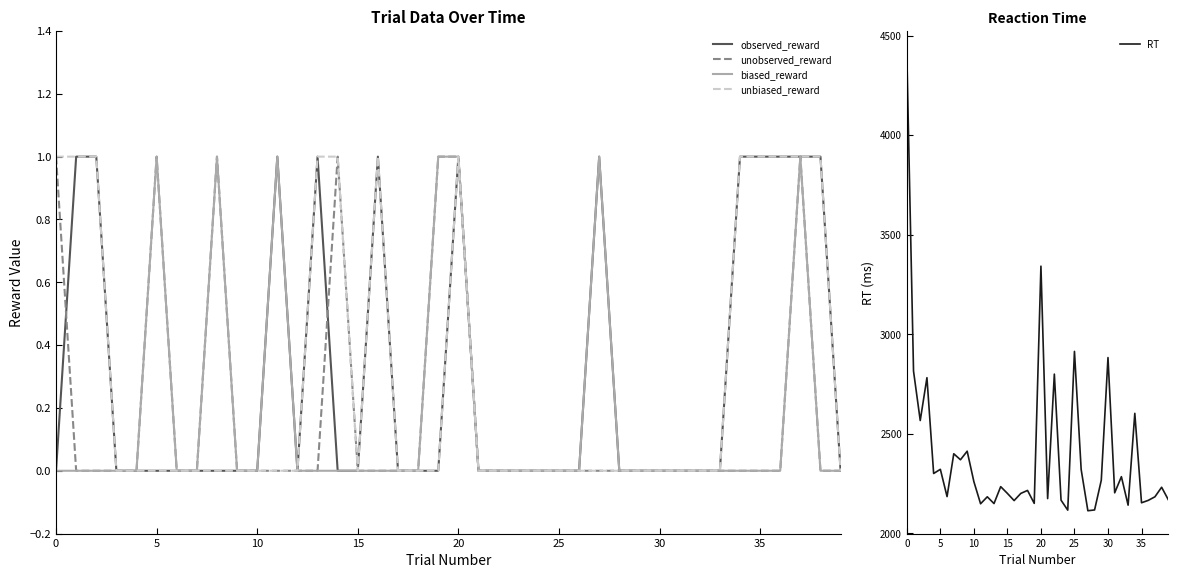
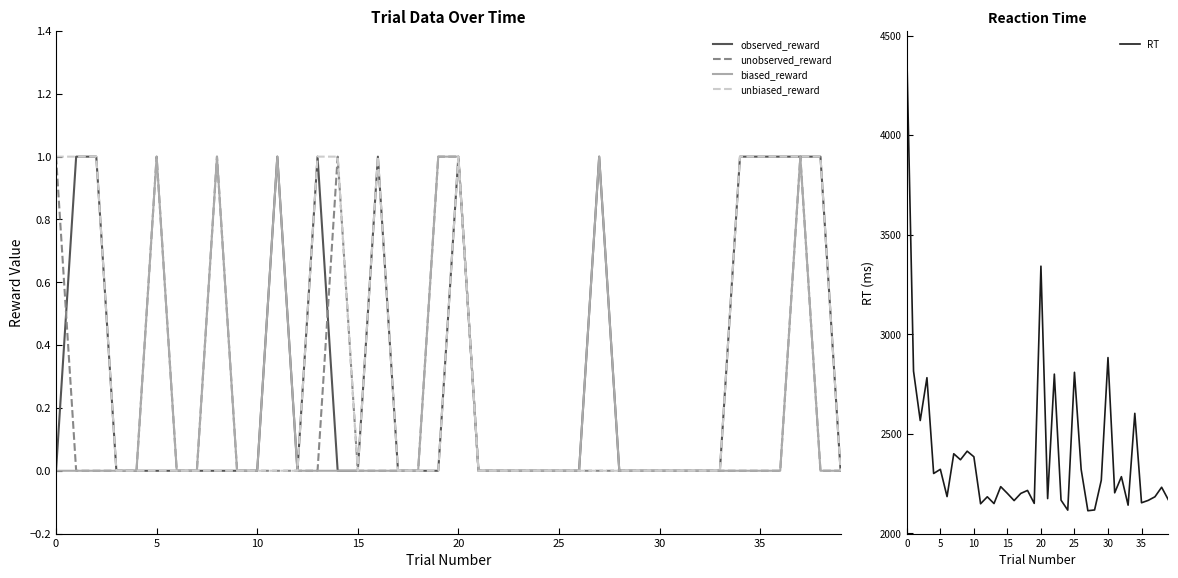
  {
    "Reaction Time": {
      "0": 4410,
      "5": 2320,
-     "10": 2260,
+     "10": 2390,
      "15": 2200,
      "20": 3340,
-     "25": 2910,
+     "25": 2810,
      "30": 2880,
      "35": 2150
    }
  }
